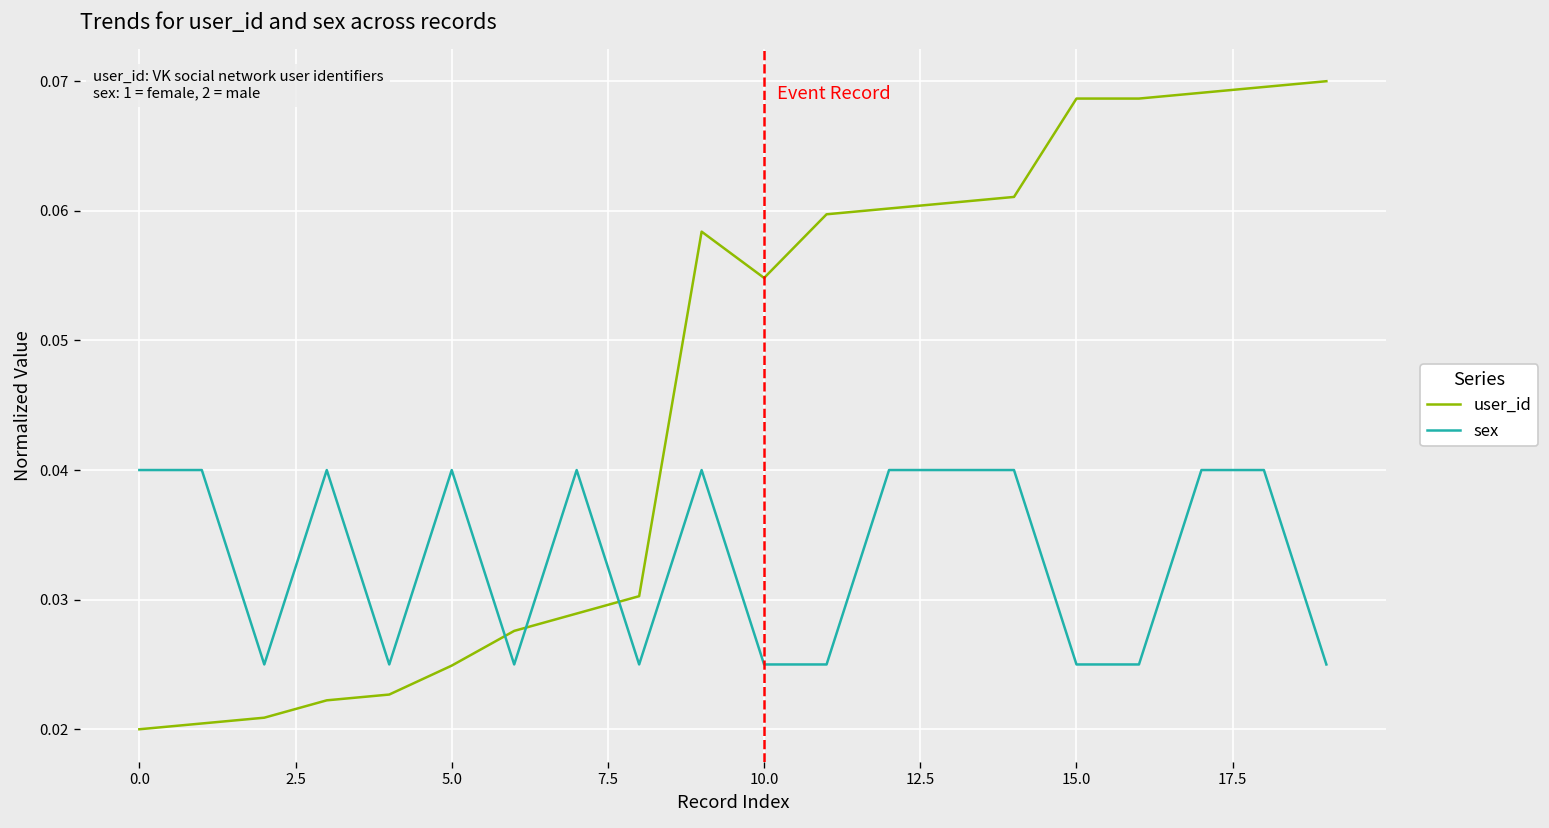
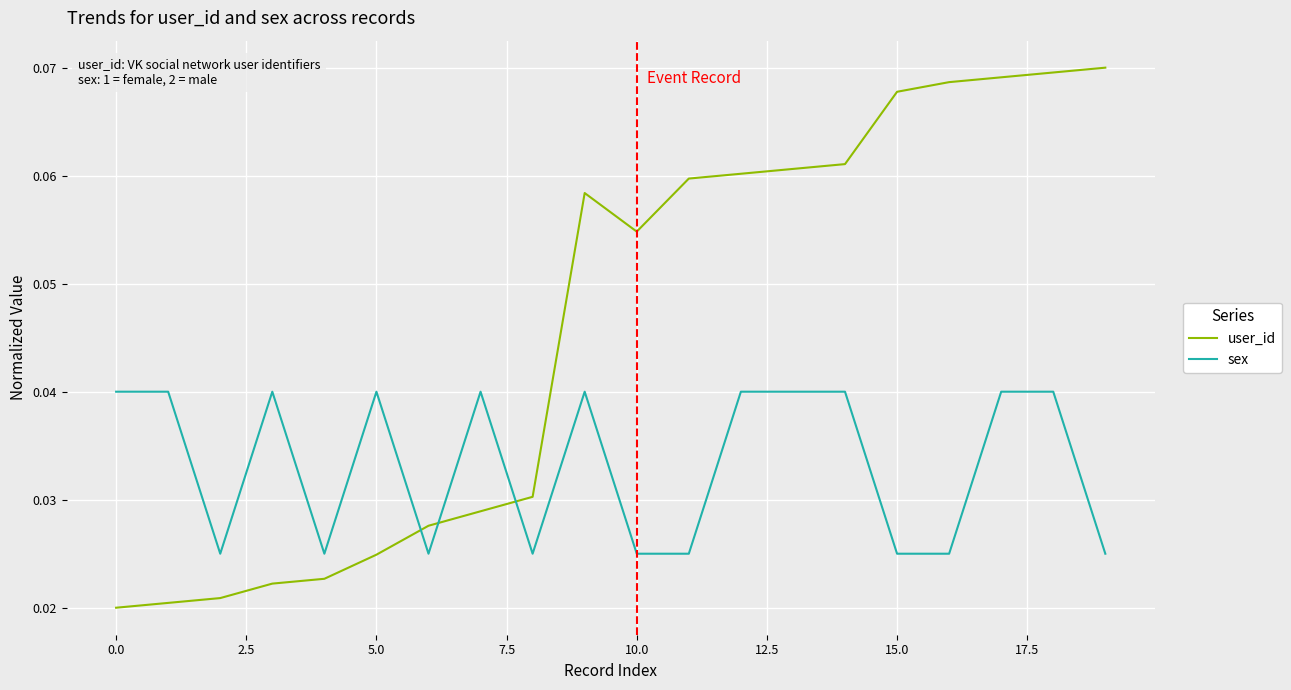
  {
    "user_id": {
      "0.0": 0.0200,
      "5.0": 0.0249,
      "10.0": 0.0548,
-     "15.0": 0.0687
+     "15.0": 0.0678
    },
    "sex": {
      "0.0": 0.0400,
      "5.0": 0.0400,
      "10.0": 0.0250,
      "15.0": 0.0250
    }
  }
